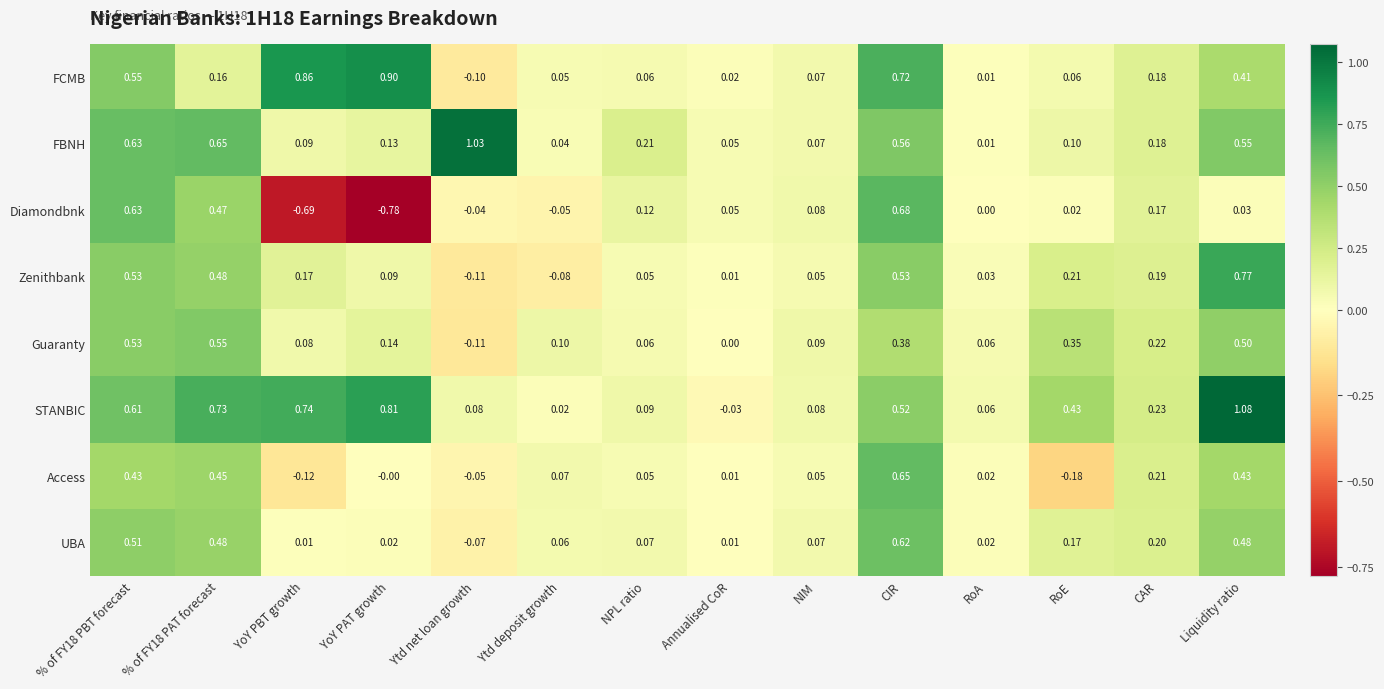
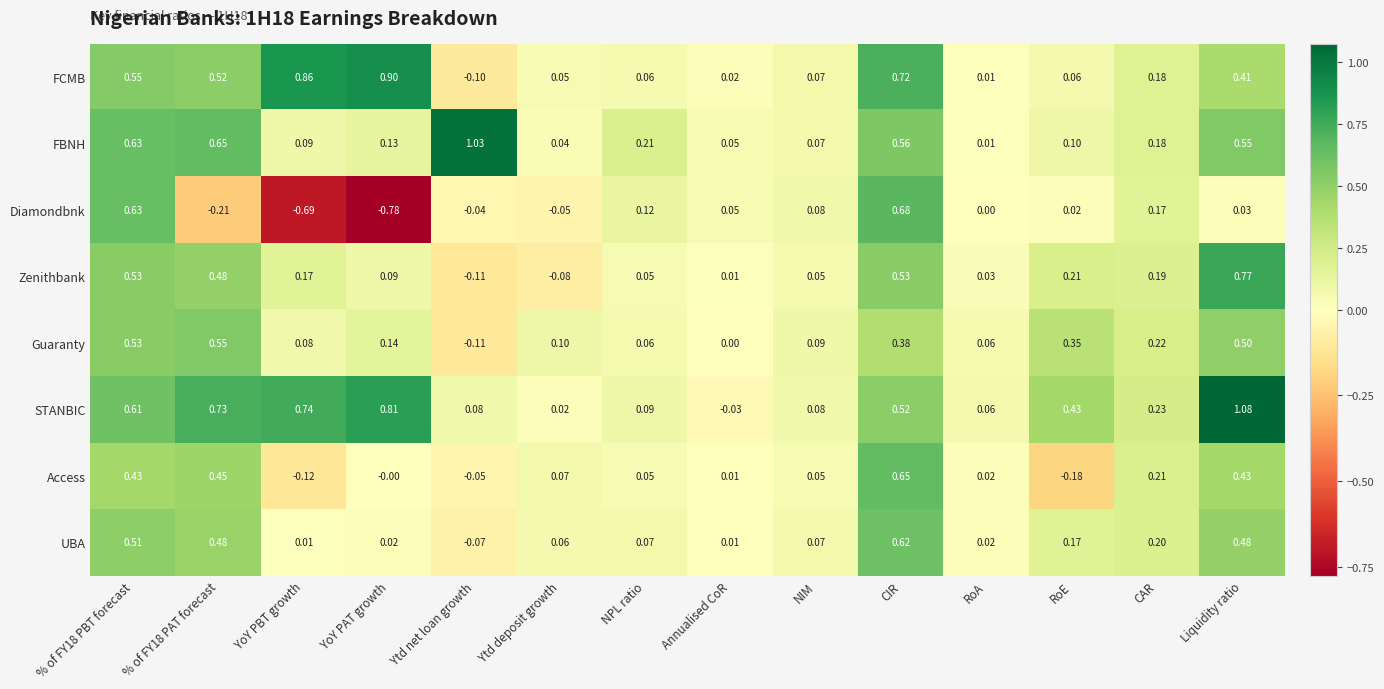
  {
    "FCMB": {
      "% of FY18 PBT forecast": 0.55,
-     "% of FY18 PAT forecast": 0.16,
+     "% of FY18 PAT forecast": 0.52,
      "YoY PBT growth": 0.86,
      "YoY PAT growth": 0.90,
      "Ytd net loan growth": -0.10,
      "Ytd deposit growth": 0.05,
      "NPL ratio": 0.06,
      "Annualised CoR": 0.02,
      "NIM": 0.07,
      "CIR": 0.72,
      "RoA": 0.01,
      "RoE": 0.06,
      "CAR": 0.18,
      "Liquidity ratio": 0.41
    },
    "FBNH": {
      "% of FY18 PBT forecast": 0.63,
      "% of FY18 PAT forecast": 0.65,
      "YoY PBT growth": 0.09,
      "YoY PAT growth": 0.13,
      "Ytd net loan growth": 1.03,
      "Ytd deposit growth": 0.04,
      "NPL ratio": 0.21,
      "Annualised CoR": 0.05,
      "NIM": 0.07,
      "CIR": 0.56,
      "RoA": 0.01,
      "RoE": 0.10,
      "CAR": 0.18,
      "Liquidity ratio": 0.55
    },
    "Diamondbnk": {
      "% of FY18 PBT forecast": 0.63,
-     "% of FY18 PAT forecast": 0.47,
+     "% of FY18 PAT forecast": -0.21,
      "YoY PBT growth": -0.69,
      "YoY PAT growth": -0.78,
      "Ytd net loan growth": -0.04,
      "Ytd deposit growth": -0.05,
      "NPL ratio": 0.12,
      "Annualised CoR": 0.05,
      "NIM": 0.08,
      "CIR": 0.68,
      "RoA": 0.00,
      "RoE": 0.02,
      "CAR": 0.17,
      "Liquidity ratio": 0.03
    },
    "Zenithbank": {
      "% of FY18 PBT forecast": 0.53,
      "% of FY18 PAT forecast": 0.48,
      "YoY PBT growth": 0.17,
      "YoY PAT growth": 0.09,
      "Ytd net loan growth": -0.11,
      "Ytd deposit growth": -0.08,
      "NPL ratio": 0.05,
      "Annualised CoR": 0.01,
      "NIM": 0.05,
      "CIR": 0.53,
      "RoA": 0.03,
      "RoE": 0.21,
      "CAR": 0.19,
      "Liquidity ratio": 0.77
    },
    "Guaranty": {
      "% of FY18 PBT forecast": 0.53,
      "% of FY18 PAT forecast": 0.55,
      "YoY PBT growth": 0.08,
      "YoY PAT growth": 0.14,
      "Ytd net loan growth": -0.11,
      "Ytd deposit growth": 0.10,
      "NPL ratio": 0.06,
      "Annualised CoR": 0.00,
      "NIM": 0.09,
      "CIR": 0.38,
      "RoA": 0.06,
      "RoE": 0.35,
      "CAR": 0.22,
      "Liquidity ratio": 0.50
    },
    "STANBIC": {
      "% of FY18 PBT forecast": 0.61,
      "% of FY18 PAT forecast": 0.73,
      "YoY PBT growth": 0.74,
      "YoY PAT growth": 0.81,
      "Ytd net loan growth": 0.08,
      "Ytd deposit growth": 0.02,
      "NPL ratio": 0.09,
      "Annualised CoR": -0.03,
      "NIM": 0.08,
      "CIR": 0.52,
      "RoA": 0.06,
      "RoE": 0.43,
      "CAR": 0.23,
      "Liquidity ratio": 1.08
    },
    "Access": {
      "% of FY18 PBT forecast": 0.43,
      "% of FY18 PAT forecast": 0.45,
      "YoY PBT growth": -0.12,
      "YoY PAT growth": -0.00,
      "Ytd net loan growth": -0.05,
      "Ytd deposit growth": 0.07,
      "NPL ratio": 0.05,
      "Annualised CoR": 0.01,
      "NIM": 0.05,
      "CIR": 0.65,
      "RoA": 0.02,
      "RoE": -0.18,
      "CAR": 0.21,
      "Liquidity ratio": 0.43
    },
    "UBA": {
      "% of FY18 PBT forecast": 0.51,
      "% of FY18 PAT forecast": 0.48,
      "YoY PBT growth": 0.01,
      "YoY PAT growth": 0.02,
      "Ytd net loan growth": -0.07,
      "Ytd deposit growth": 0.06,
      "NPL ratio": 0.07,
      "Annualised CoR": 0.01,
      "NIM": 0.07,
      "CIR": 0.62,
      "RoA": 0.02,
      "RoE": 0.17,
      "CAR": 0.20,
      "Liquidity ratio": 0.48
    }
  }
